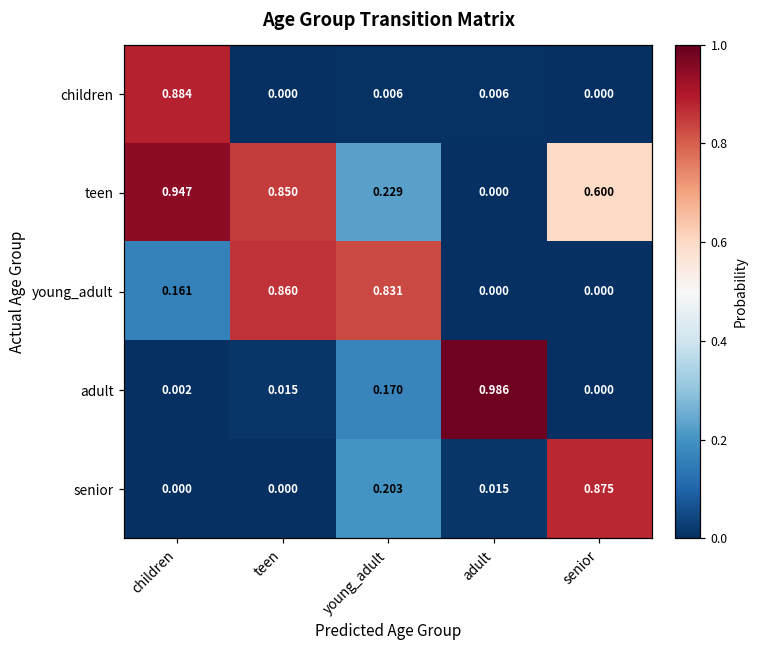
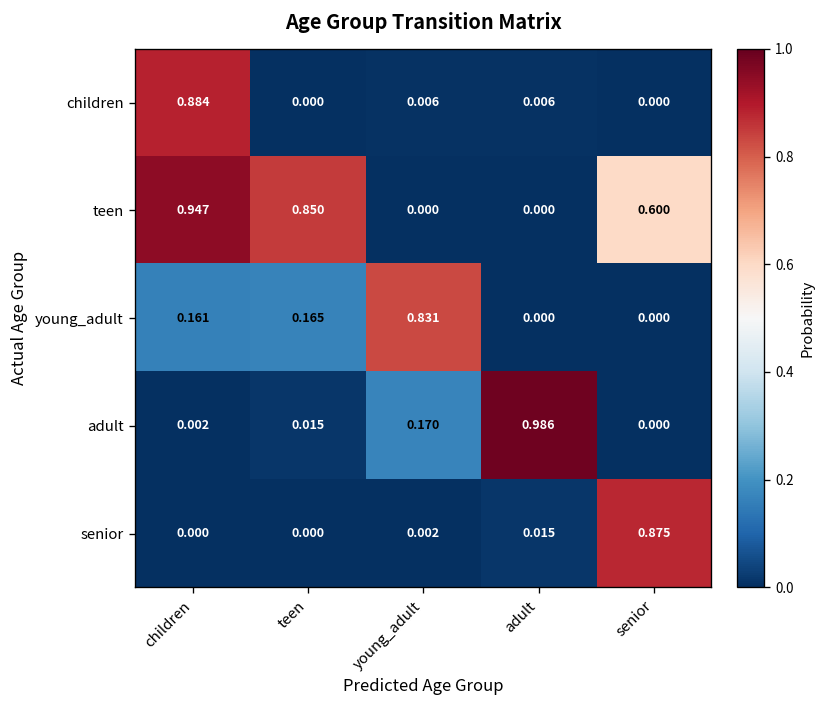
  {
    "children": {
      "children": 0.884,
      "teen": 0.000,
      "young_adult": 0.006,
      "adult": 0.006,
      "senior": 0.000
    },
    "teen": {
      "children": 0.947,
      "teen": 0.850,
-     "young_adult": 0.229,
+     "young_adult": 0.000,
      "adult": 0.000,
      "senior": 0.600
    },
    "young_adult": {
      "children": 0.161,
-     "teen": 0.860,
+     "teen": 0.165,
      "young_adult": 0.831,
      "adult": 0.000,
      "senior": 0.000
    },
    "adult": {
      "children": 0.002,
      "teen": 0.015,
      "young_adult": 0.170,
      "adult": 0.986,
      "senior": 0.000
    },
    "senior": {
      "children": 0.000,
      "teen": 0.000,
-     "young_adult": 0.203,
+     "young_adult": 0.002,
      "adult": 0.015,
      "senior": 0.875
    }
  }
